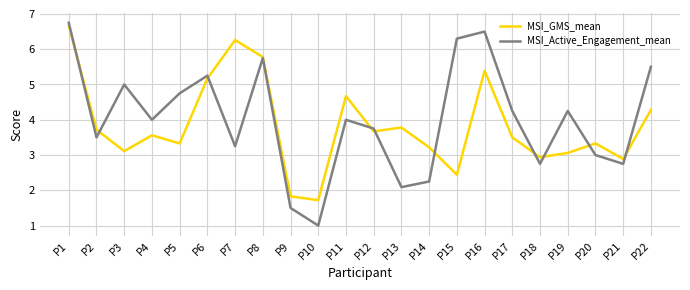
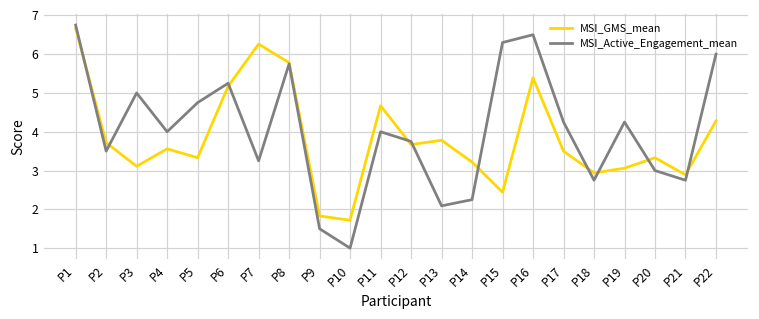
  {
    "MSI_GMS_mean": {
      "P1": 6.7,
      "P2": 3.7,
      "P3": 3.1,
      "P4": 3.6,
      "P5": 3.3,
      "P6": 5.2,
      "P7": 6.3,
      "P9": 1.8,
      "P10": 1.7,
      "P11": 4.7,
      "P12": 3.7,
      "P13": 3.8,
      "P14": 3.2,
      "P15": 2.4,
      "P16": 5.4,
      "P17": 3.5,
      "P18": 2.9,
      "P19": 3.1,
      "P20": 3.3,
      "P21": 2.9,
      "P22": 4.3
    },
    "MSI_Active_Engagement_mean": {
      "P1": 6.8,
      "P2": 3.5,
      "P3": 5.0,
      "P4": 4.0,
      "P5": 4.8,
      "P6": 5.3,
      "P7": 3.3,
      "P9": 1.5,
      "P10": 1.0,
      "P11": 4.0,
      "P12": 3.8,
      "P13": 2.1,
      "P14": 2.3,
      "P15": 6.3,
      "P16": 6.5,
      "P17": 4.3,
      "P18": 2.8,
      "P19": 4.3,
      "P20": 3.0,
      "P21": 2.8,
-     "P22": 5.5
+     "P22": 6.0
    }
  }
